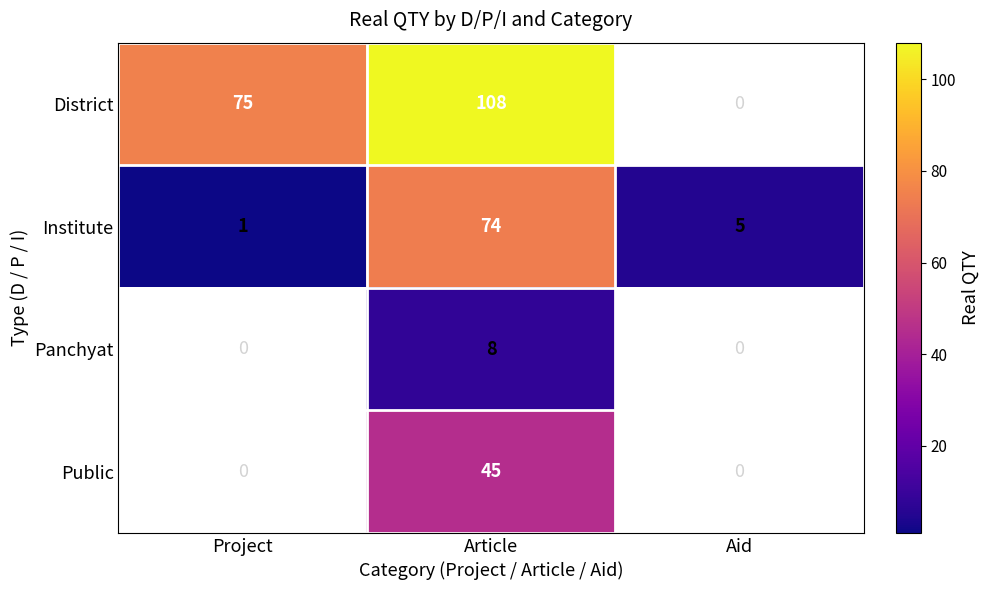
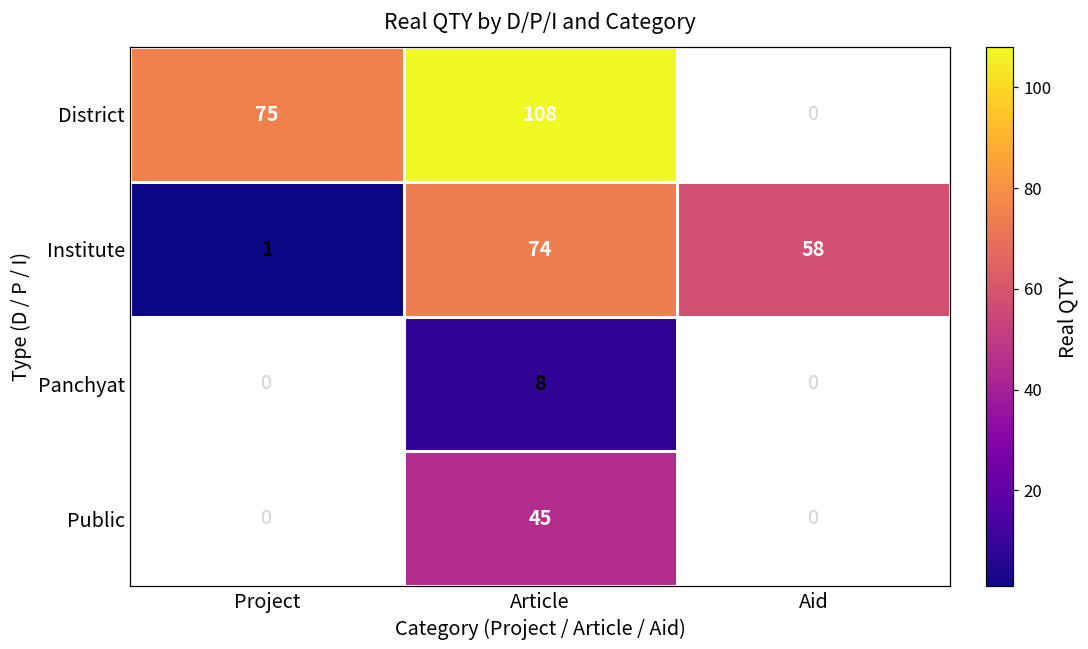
  {
    "District": {
      "Project": 75,
      "Article": 108
    },
    "Institute": {
      "Project": 1,
      "Article": 74,
-     "Aid": 5
+     "Aid": 58
    },
    "Panchyat": {
      "Article": 8
    },
    "Public": {
      "Article": 45
    }
  }
